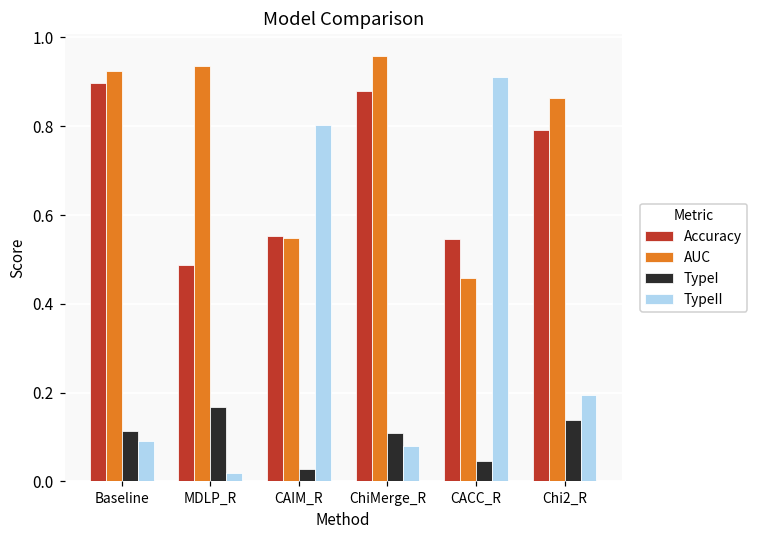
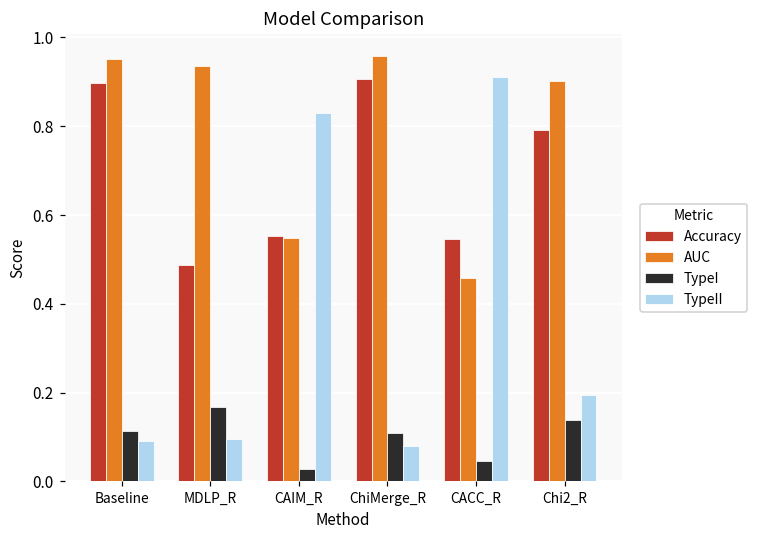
  {
    "Accuracy": {
      "Baseline": 0.90,
      "MDLP_R": 0.49,
      "CAIM_R": 0.55,
-     "ChiMerge_R": 0.88,
+     "ChiMerge_R": 0.91,
      "CACC_R": 0.55,
      "Chi2_R": 0.79
    },
    "AUC": {
-     "Baseline": 0.92,
+     "Baseline": 0.95,
      "MDLP_R": 0.94,
      "CAIM_R": 0.55,
      "ChiMerge_R": 0.96,
      "CACC_R": 0.46,
-     "Chi2_R": 0.86
+     "Chi2_R": 0.90
    },
    "TypeI": {
      "Baseline": 0.11,
      "MDLP_R": 0.17,
      "CAIM_R": 0.03,
      "ChiMerge_R": 0.11,
      "CACC_R": 0.05,
      "Chi2_R": 0.14
    },
    "TypeII": {
      "Baseline": 0.09,
-     "MDLP_R": 0.02,
-     "CAIM_R": 0.80,
+     "MDLP_R": 0.10,
+     "CAIM_R": 0.83,
      "ChiMerge_R": 0.08,
      "CACC_R": 0.91,
      "Chi2_R": 0.19
    }
  }
